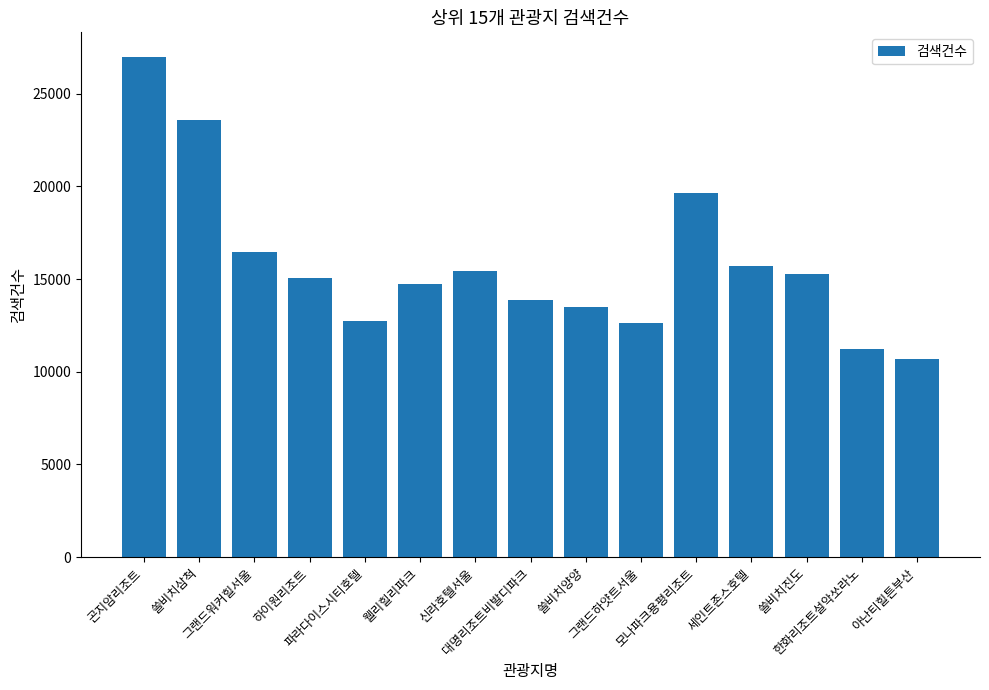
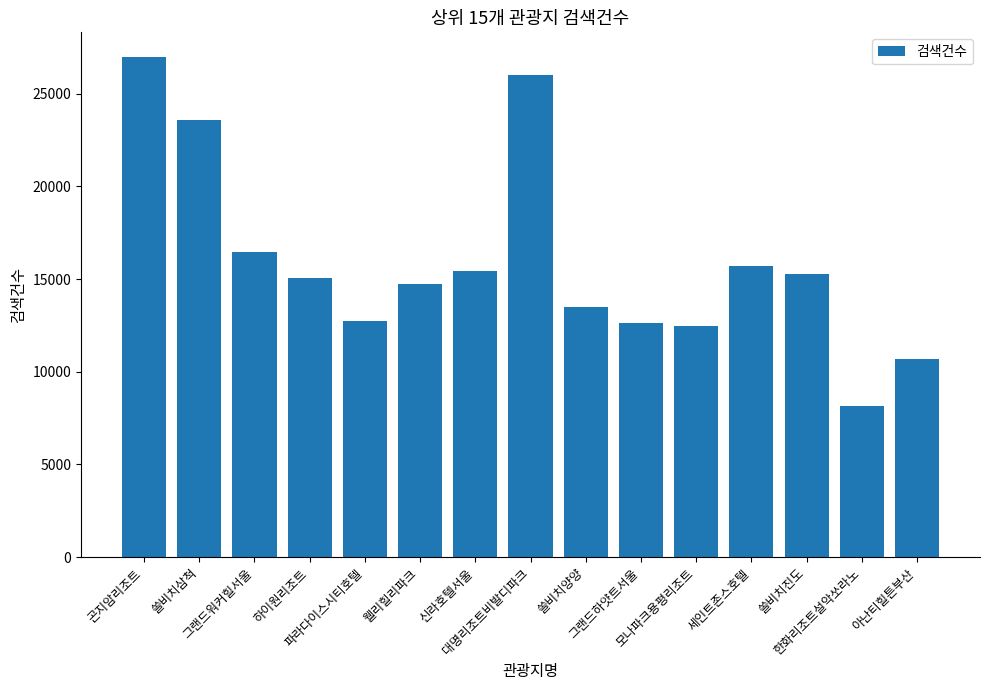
  {
    "곤지암리조트": 27000,
    "쏠비치삼척": 23600,
    "그랜드워커힐서울": 16400,
    "하이원리조트": 15100,
    "파라다이스시티호텔": 12700,
    "웰리힐리파크": 14700,
    "신라호텔서울": 15500,
-   "대명리조트비발디파크": 13900,
+   "대명리조트비발디파크": 26000,
    "쏠비치양양": 13500,
    "그랜드하얏트서울": 12600,
-   "모나파크용평리조트": 19600,
+   "모나파크용평리조트": 12500,
    "세인트존스호텔": 15700,
    "쏠비치진도": 15300,
-   "한화리조트설악쏘라노": 11300,
+   "한화리조트설악쏘라노": 8100,
    "아난티힐튼부산": 10700
  }
